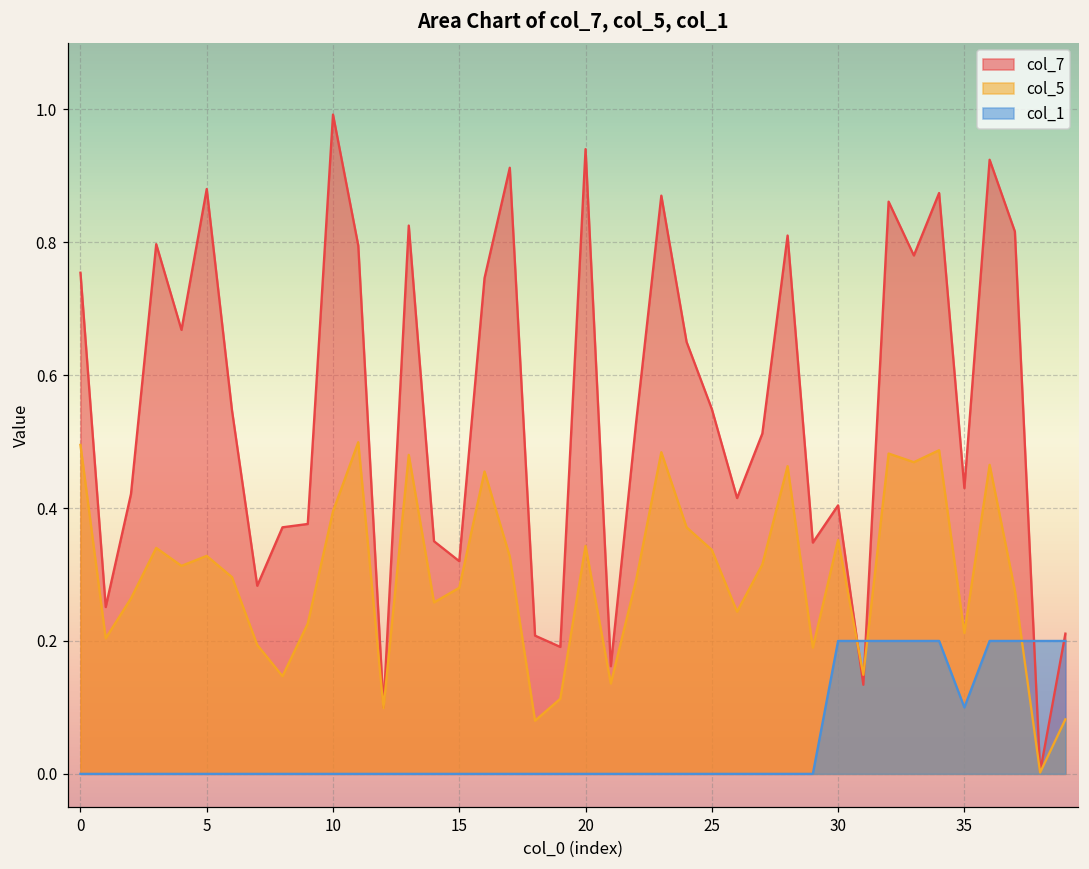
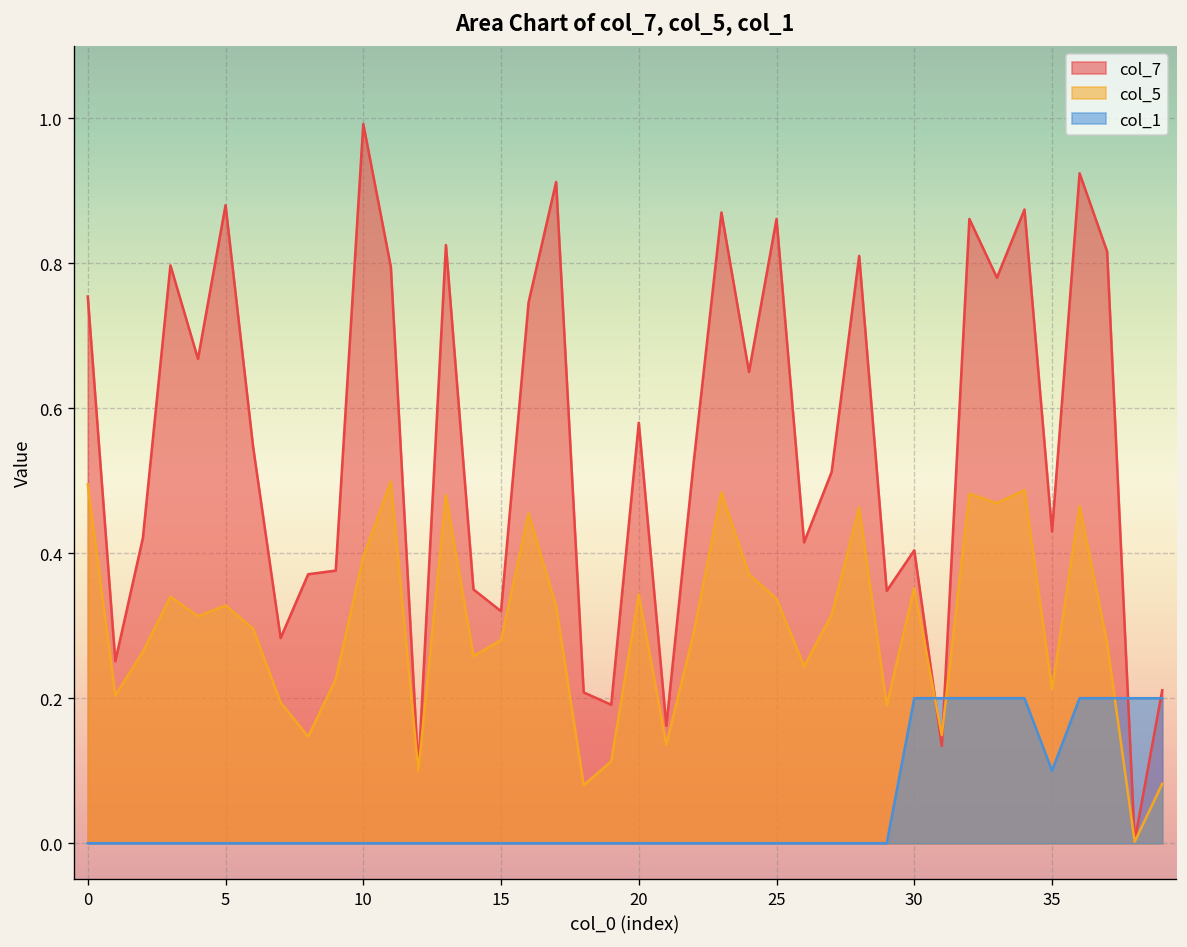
  {
    "col_7": {
      "0": 0.75,
      "5": 0.88,
      "10": 0.99,
      "15": 0.32,
-     "20": 0.94,
-     "25": 0.55,
+     "20": 0.58,
+     "25": 0.86,
      "30": 0.40,
      "35": 0.43
    },
    "col_5": {
      "0": 0.50,
      "5": 0.33,
      "10": 0.40,
      "15": 0.28,
      "20": 0.34,
      "25": 0.34,
      "30": 0.35,
      "35": 0.21
    },
    "col_1": {
      "0": 0.00,
      "5": 0.00,
      "10": 0.00,
      "15": 0.00,
      "20": 0.00,
      "25": 0.00,
      "30": 0.20,
      "35": 0.10
    }
  }
